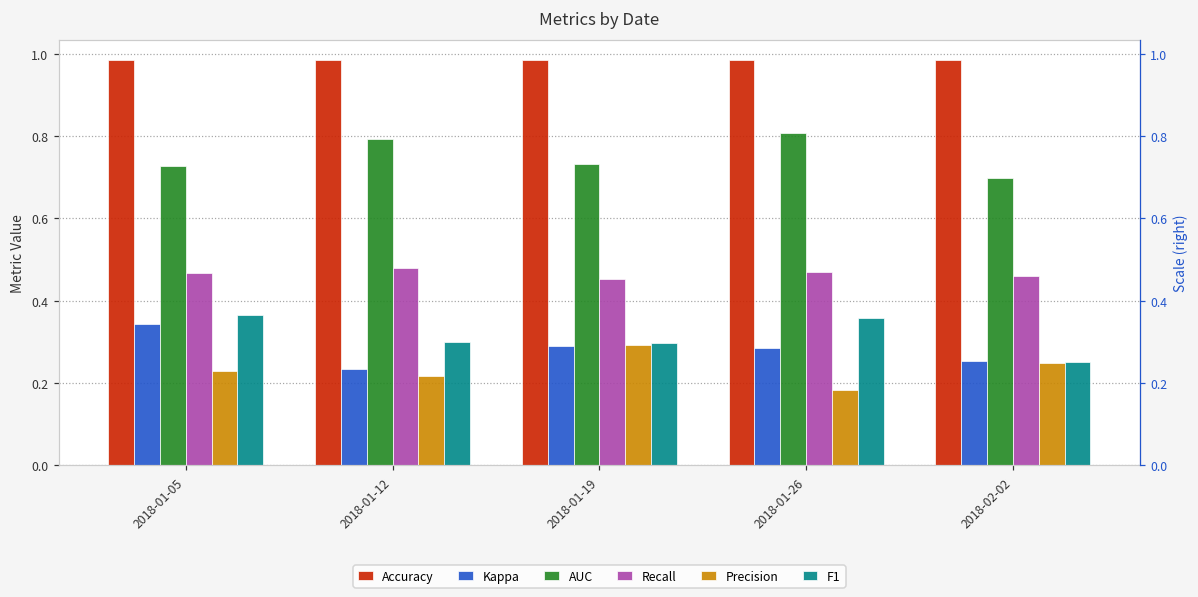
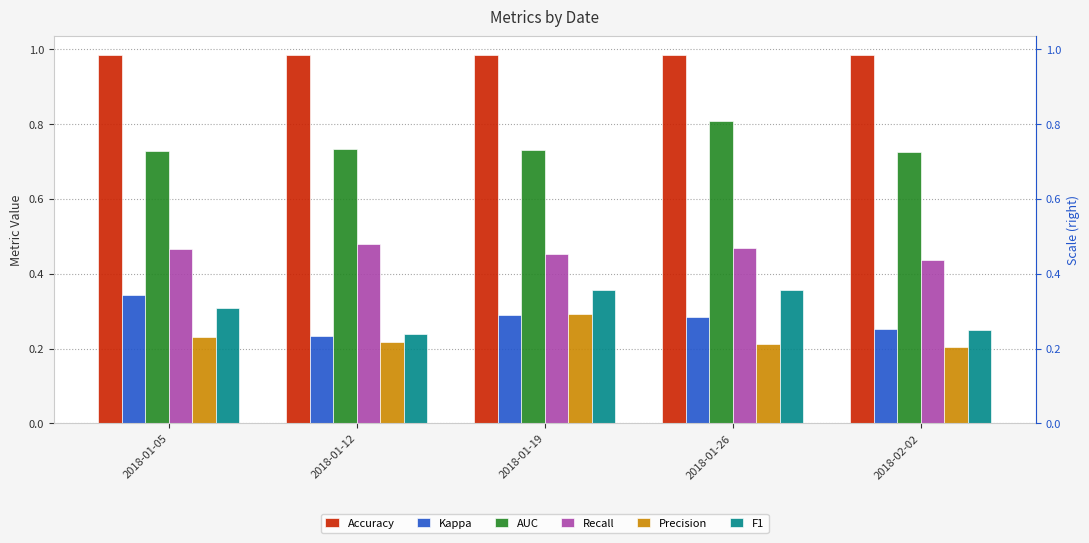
  {
    "Accuracy": {
      "2018-01-05": 0.99,
      "2018-01-12": 0.98,
      "2018-01-19": 0.98,
      "2018-01-26": 0.98,
      "2018-02-02": 0.98
    },
    "Kappa": {
      "2018-01-05": 0.34,
      "2018-01-12": 0.23,
      "2018-01-19": 0.29,
      "2018-01-26": 0.28,
      "2018-02-02": 0.25
    },
    "AUC": {
      "2018-01-05": 0.73,
-     "2018-01-12": 0.79,
+     "2018-01-12": 0.73,
      "2018-01-19": 0.73,
      "2018-01-26": 0.81,
-     "2018-02-02": 0.70
+     "2018-02-02": 0.72
    },
    "Recall": {
      "2018-01-05": 0.47,
      "2018-01-12": 0.48,
      "2018-01-19": 0.45,
      "2018-01-26": 0.47,
-     "2018-02-02": 0.46
+     "2018-02-02": 0.44
    },
    "Precision": {
      "2018-01-05": 0.23,
      "2018-01-12": 0.22,
      "2018-01-19": 0.29,
-     "2018-01-26": 0.18,
-     "2018-02-02": 0.25
+     "2018-01-26": 0.21,
+     "2018-02-02": 0.21
    },
    "F1": {
-     "2018-01-05": 0.36,
-     "2018-01-12": 0.30,
-     "2018-01-19": 0.30,
+     "2018-01-05": 0.31,
+     "2018-01-12": 0.24,
+     "2018-01-19": 0.36,
      "2018-01-26": 0.36,
      "2018-02-02": 0.25
    }
  }
